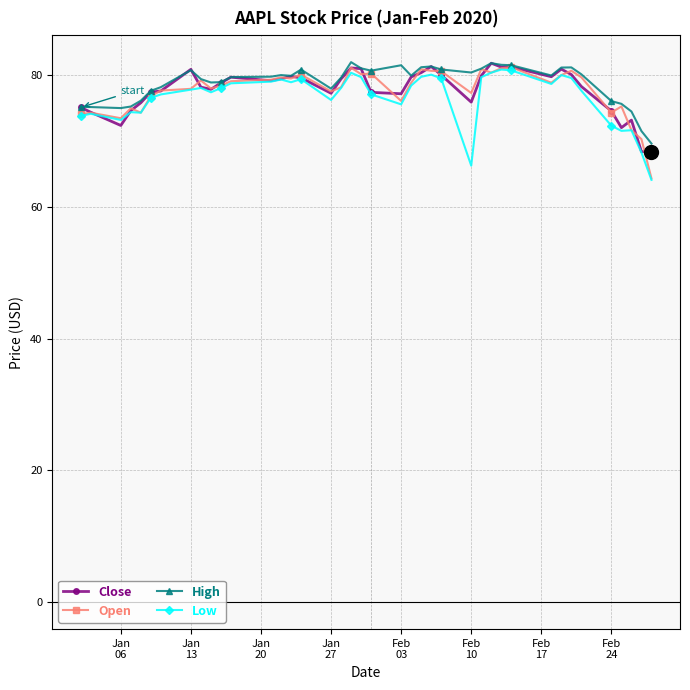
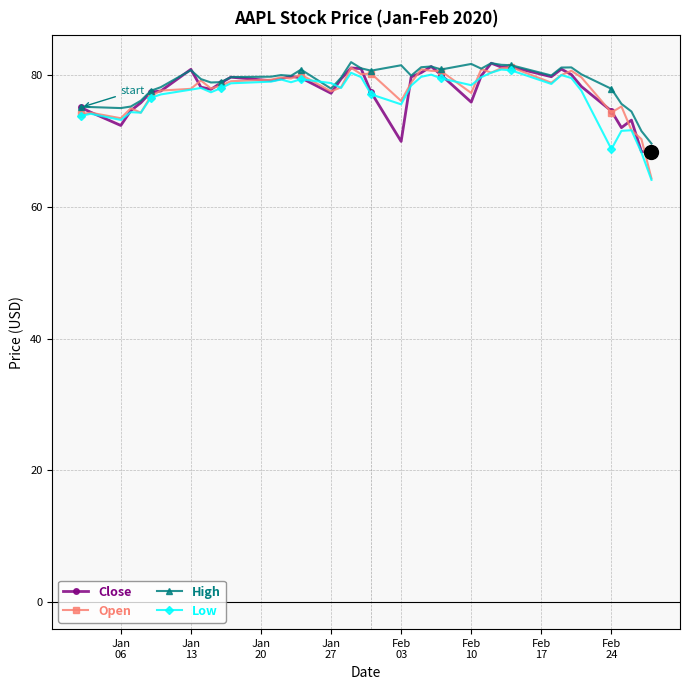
  {
    "Close": {
      "Jan 06": 72,
-     "Feb 03": 77,
+     "Feb 03": 70,
      "Feb 10": 76
    },
    "Open": {
      "Feb 03": 76,
      "Feb 10": 77
    },
    "High": {
      "Jan 06": 75,
      "Jan 27": 78,
      "Feb 03": 81,
-     "Feb 10": 80,
-     "Feb 24": 76
+     "Feb 10": 82,
+     "Feb 24": 78
    },
    "Low": {
-     "Jan 27": 76,
+     "Jan 27": 79,
      "Feb 03": 76,
-     "Feb 10": 66,
-     "Feb 24": 72
+     "Feb 10": 78,
+     "Feb 24": 69
    }
  }
